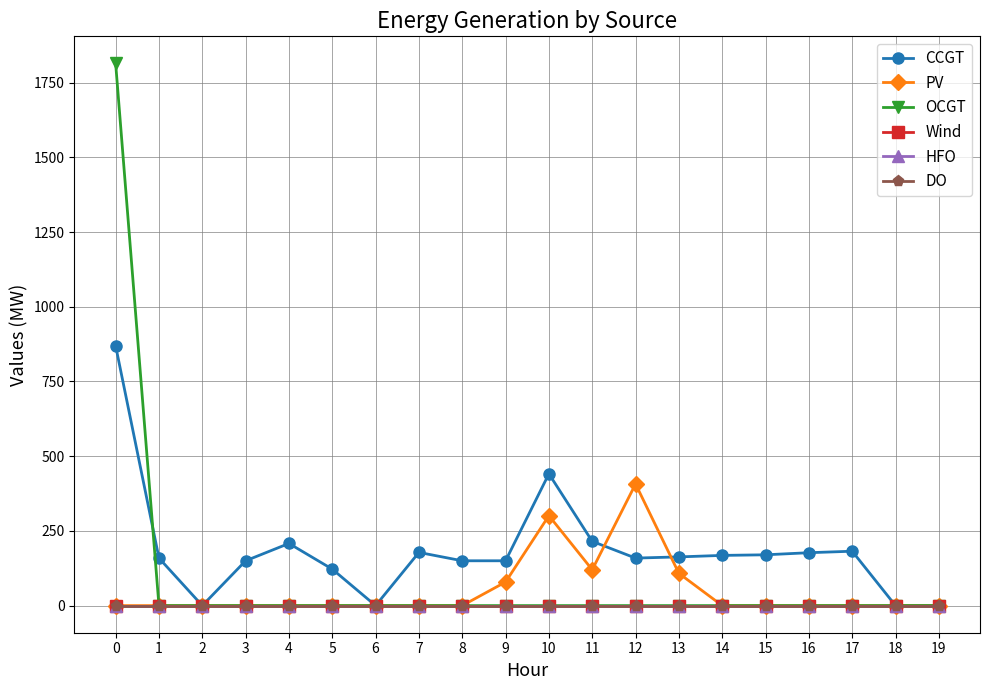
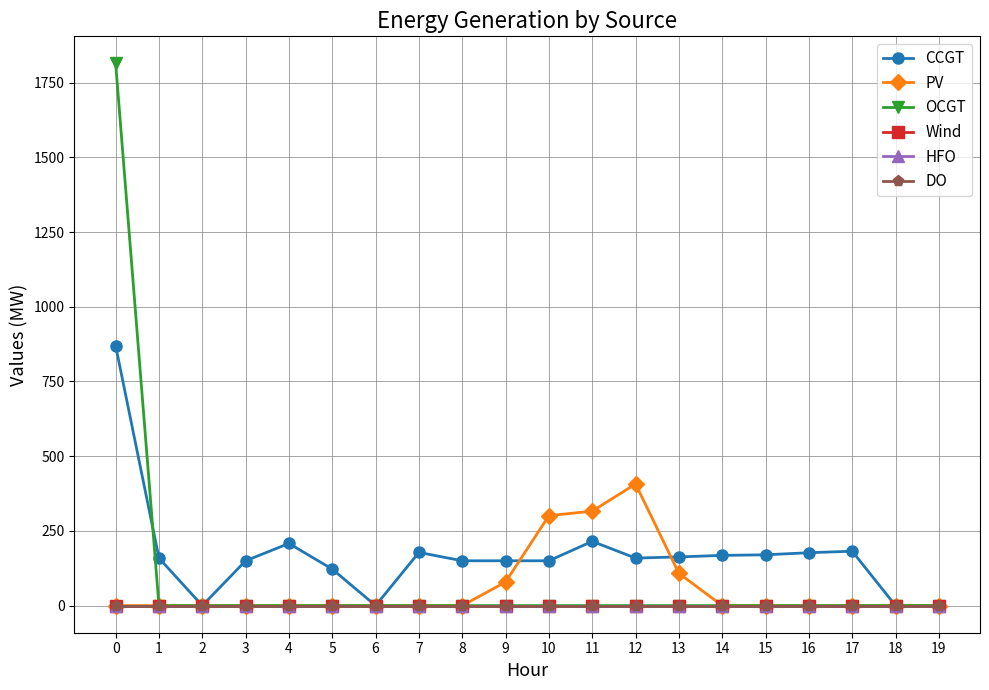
  {
    "CCGT": {
      "0": 870,
      "1": 160,
      "3": 150,
      "4": 210,
      "5": 120,
      "7": 180,
      "8": 150,
      "9": 150,
-     "10": 440,
+     "10": 150,
      "11": 220,
      "12": 160,
      "13": 160,
      "14": 170,
      "15": 170,
      "16": 180,
      "17": 180
    },
    "PV": {
      "9": 80,
      "10": 300,
-     "11": 120,
+     "11": 320,
      "12": 410,
      "13": 110
    },
    "OCGT": {
      "0": 1810
    }
  }
